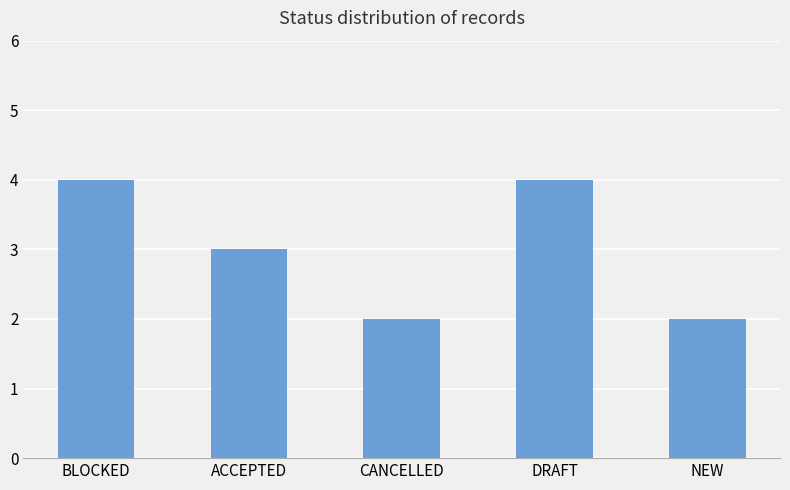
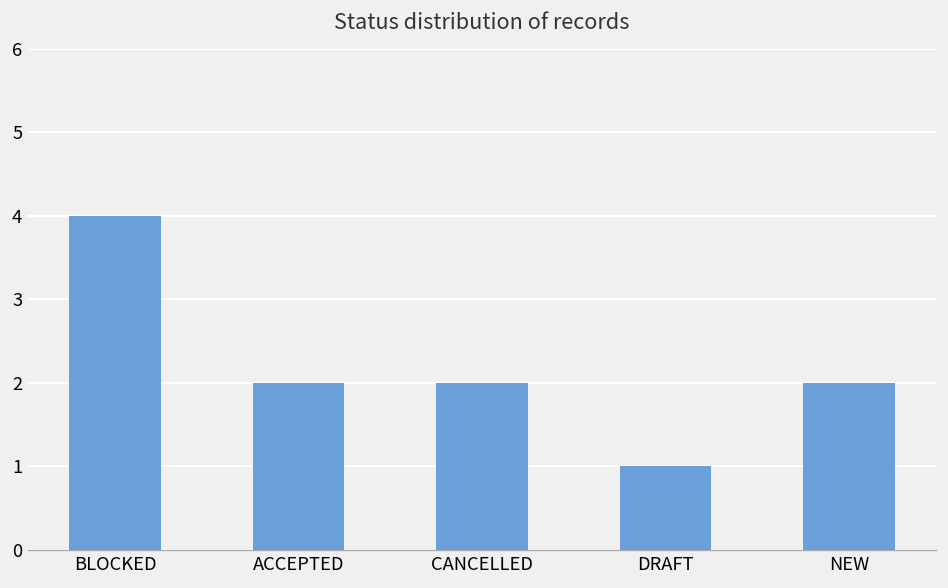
  {
    "BLOCKED": 4,
-   "ACCEPTED": 3,
+   "ACCEPTED": 2,
    "CANCELLED": 2,
-   "DRAFT": 4,
+   "DRAFT": 1,
    "NEW": 2
  }
